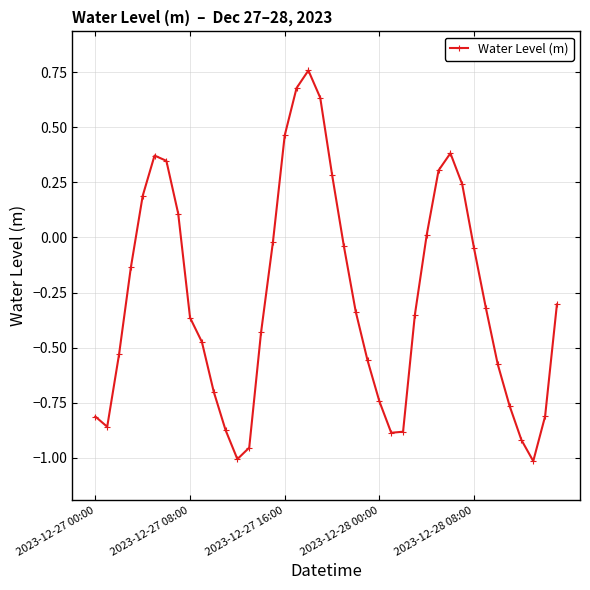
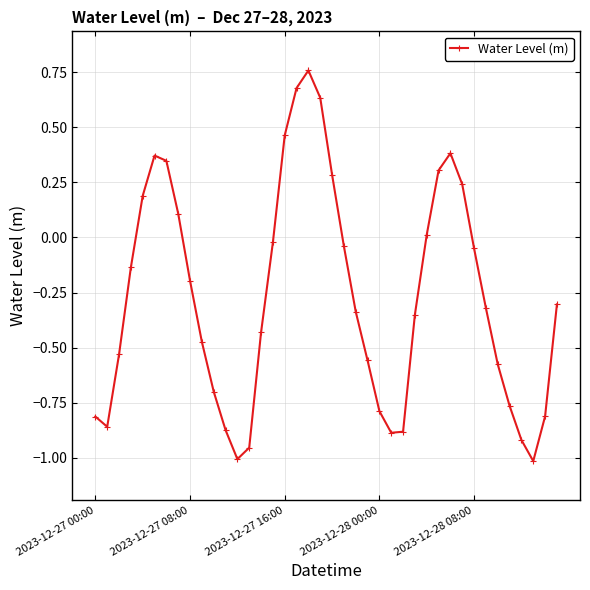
  {
    "2023-12-27 00:00": -0.81,
-   "2023-12-27 08:00": -0.36,
+   "2023-12-27 08:00": -0.20,
    "2023-12-27 16:00": 0.46,
-   "2023-12-28 00:00": -0.74,
+   "2023-12-28 00:00": -0.79,
    "2023-12-28 08:00": -0.05
  }
